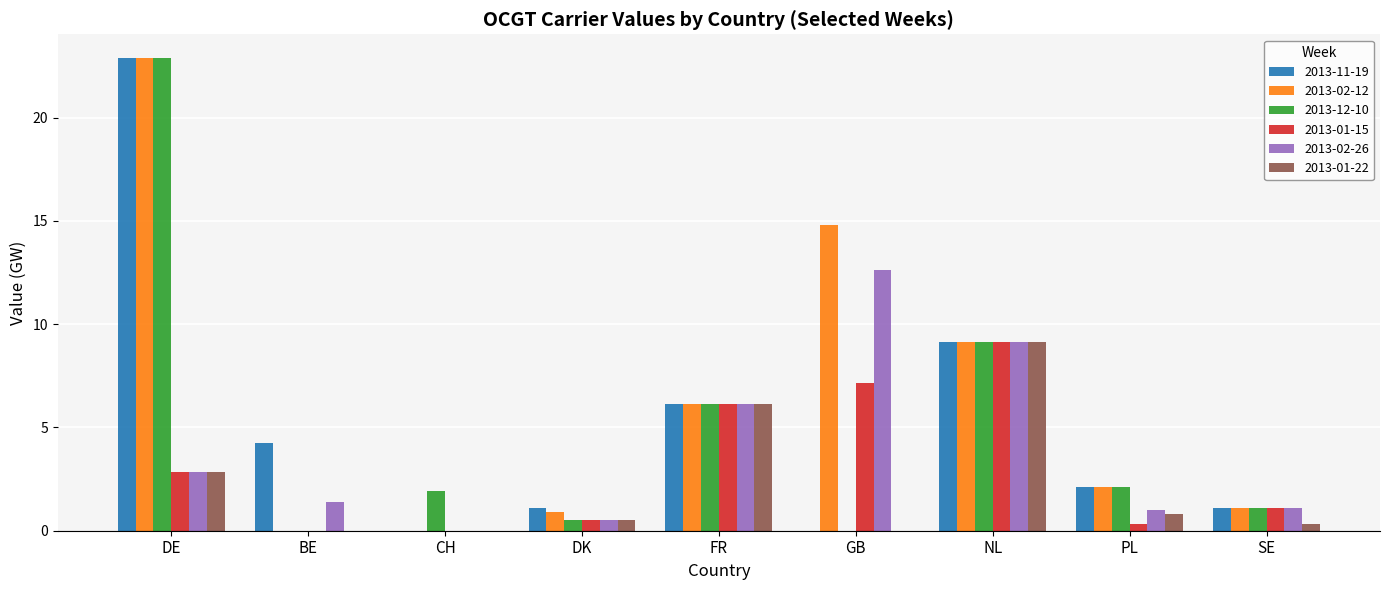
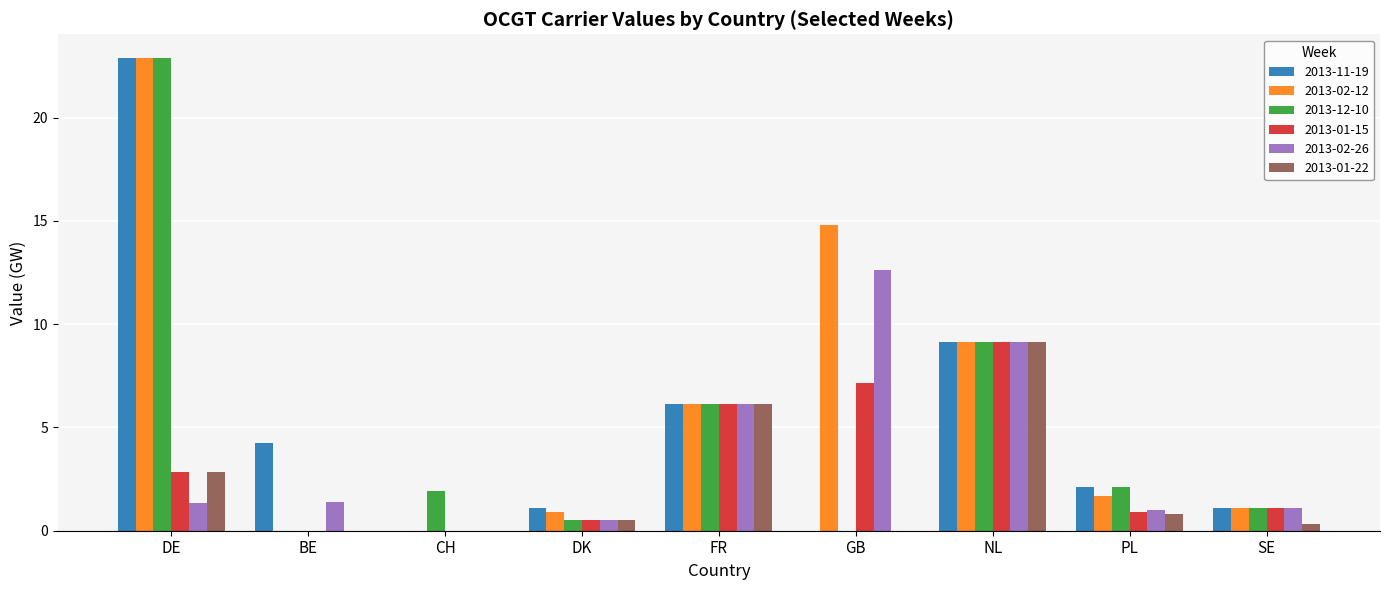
  {
    "2013-11-19": {
      "DE": 22.9,
      "BE": 4.2,
      "CH": 0.0,
      "DK": 1.1,
      "FR": 6.1,
      "GB": 0.0,
      "NL": 9.2,
      "PL": 2.1,
      "SE": 1.1
    },
    "2013-02-12": {
      "DE": 22.9,
      "BE": 0.0,
      "CH": 0.0,
      "DK": 0.9,
      "FR": 6.1,
      "GB": 14.8,
      "NL": 9.2,
-     "PL": 2.1,
+     "PL": 1.7,
      "SE": 1.1
    },
    "2013-12-10": {
      "DE": 22.9,
      "BE": 0.0,
      "CH": 1.9,
      "DK": 0.5,
      "FR": 6.1,
      "GB": 0.0,
      "NL": 9.2,
      "PL": 2.1,
      "SE": 1.1
    },
    "2013-01-15": {
      "DE": 2.8,
      "BE": 0.0,
      "CH": 0.0,
      "DK": 0.5,
      "FR": 6.1,
      "GB": 7.2,
      "NL": 9.2,
-     "PL": 0.3,
+     "PL": 0.9,
      "SE": 1.1
    },
    "2013-02-26": {
-     "DE": 2.8,
+     "DE": 1.3,
      "BE": 1.4,
      "CH": 0.0,
      "DK": 0.5,
      "FR": 6.1,
      "GB": 12.6,
      "NL": 9.2,
      "PL": 1.0,
      "SE": 1.1
    },
    "2013-01-22": {
      "DE": 2.8,
      "BE": 0.0,
      "CH": 0.0,
      "DK": 0.5,
      "FR": 6.1,
      "GB": 0.0,
      "NL": 9.2,
      "PL": 0.8,
      "SE": 0.3
    }
  }
